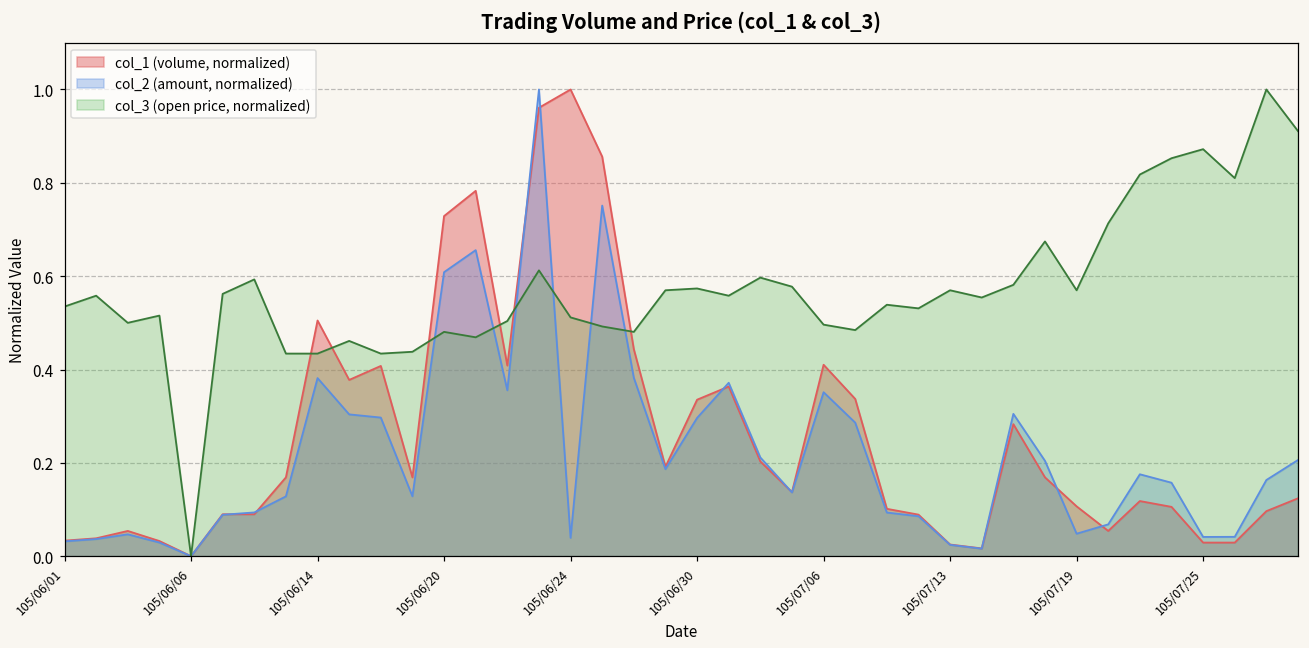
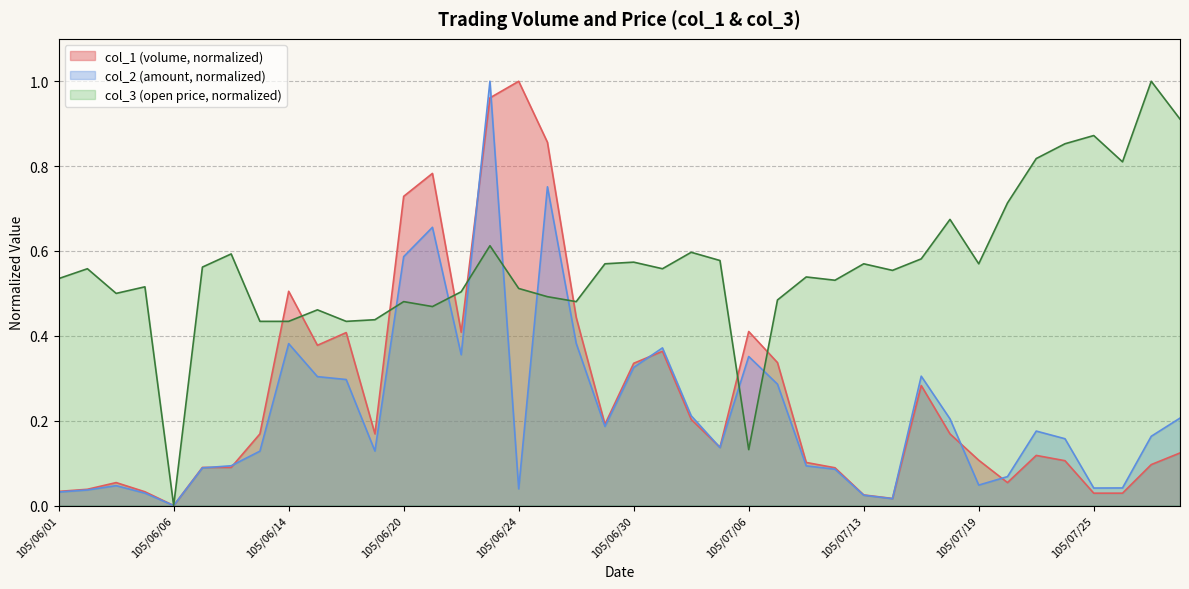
  {
    "col_1 (volume, normalized)": {
      "105/06/14": 0.50,
      "105/06/20": 0.73,
      "105/06/24": 1.00,
      "105/06/30": 0.34,
      "105/07/06": 0.41,
      "105/07/19": 0.11,
      "105/07/25": 0.03
    },
    "col_2 (amount, normalized)": {
      "105/06/14": 0.38,
-     "105/06/20": 0.61,
+     "105/06/20": 0.59,
      "105/06/24": 0.04,
-     "105/06/30": 0.30,
+     "105/06/30": 0.33,
      "105/07/06": 0.35,
      "105/07/19": 0.05,
      "105/07/25": 0.04
    },
    "col_3 (open price, normalized)": {
      "105/06/01": 0.53,
      "105/06/14": 0.43,
      "105/06/20": 0.48,
      "105/06/24": 0.51,
      "105/06/30": 0.57,
-     "105/07/06": 0.50,
+     "105/07/06": 0.13,
      "105/07/13": 0.57,
      "105/07/19": 0.57,
      "105/07/25": 0.87
    }
  }
